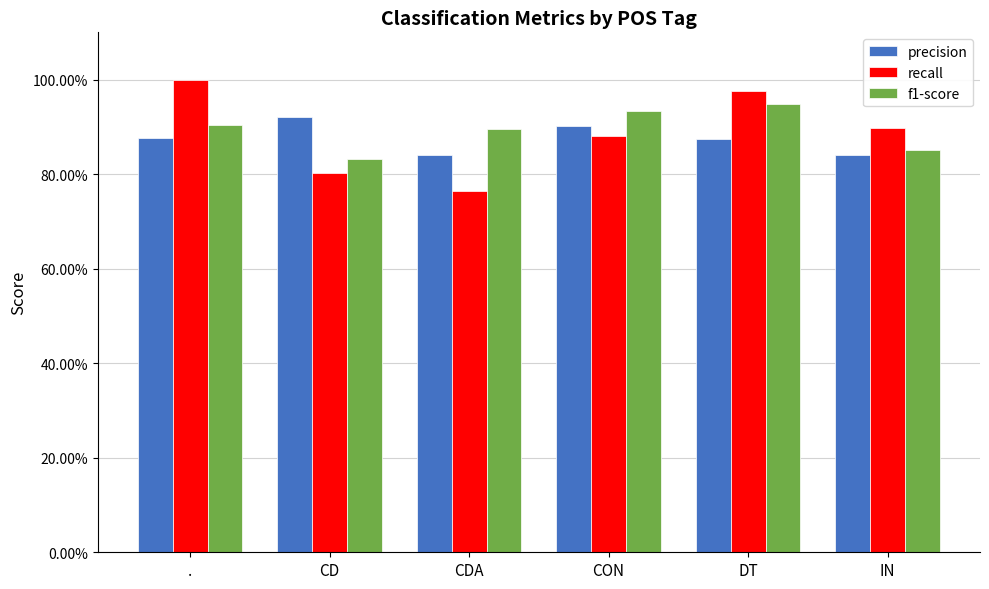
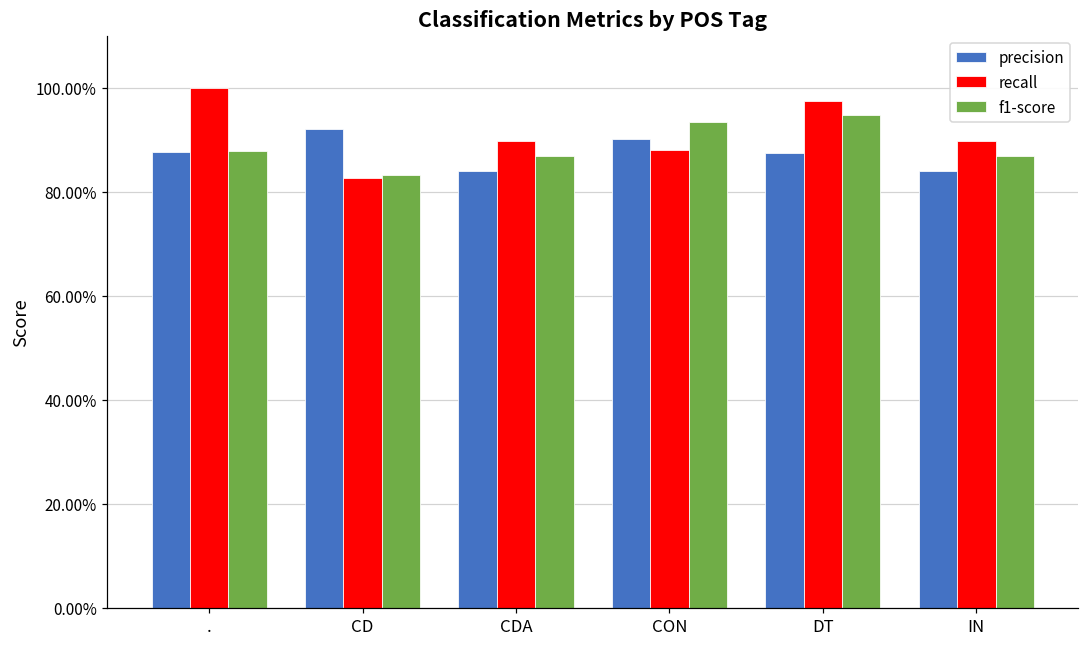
  {
    "precision": {
      ".": "88%",
      "CD": "92%",
      "CDA": "84%",
      "CON": "90%",
      "DT": "87%",
      "IN": "84%"
    },
    "recall": {
      ".": "100%",
-     "CD": "80%",
-     "CDA": "76%",
+     "CD": "83%",
+     "CDA": "90%",
      "CON": "88%",
      "DT": "98%",
      "IN": "90%"
    },
    "f1-score": {
-     ".": "90%",
+     ".": "88%",
      "CD": "83%",
-     "CDA": "90%",
+     "CDA": "87%",
      "CON": "93%",
      "DT": "95%",
-     "IN": "85%"
+     "IN": "87%"
    }
  }
